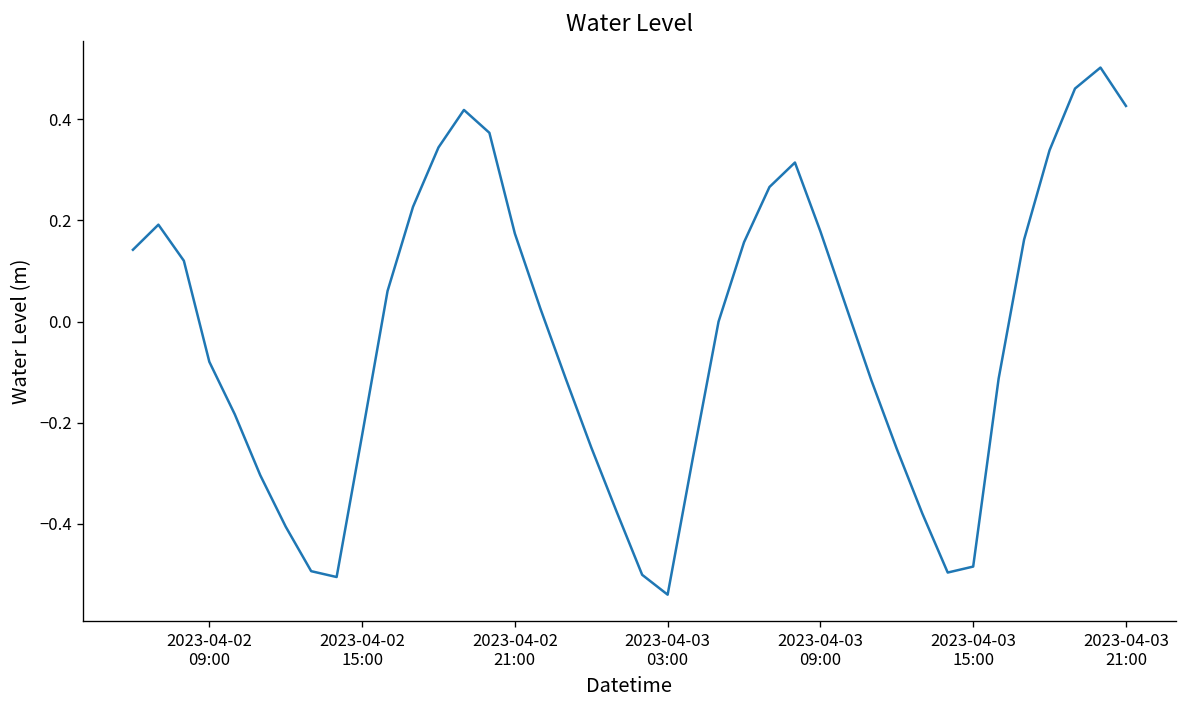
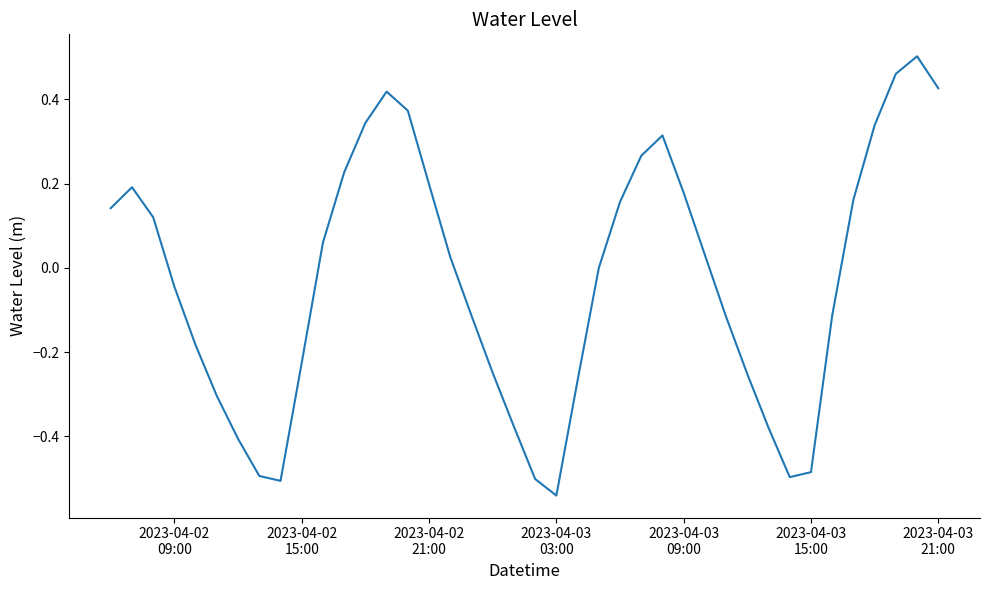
  {
-   "2023-04-02 09:00": -0.08,
+   "2023-04-02 09:00": -0.04,
    "2023-04-02 15:00": -0.23,
-   "2023-04-02 21:00": 0.17,
+   "2023-04-02 21:00": 0.20,
    "2023-04-03 03:00": -0.54,
    "2023-04-03 09:00": 0.18,
    "2023-04-03 15:00": -0.49,
    "2023-04-03 21:00": 0.43
  }
